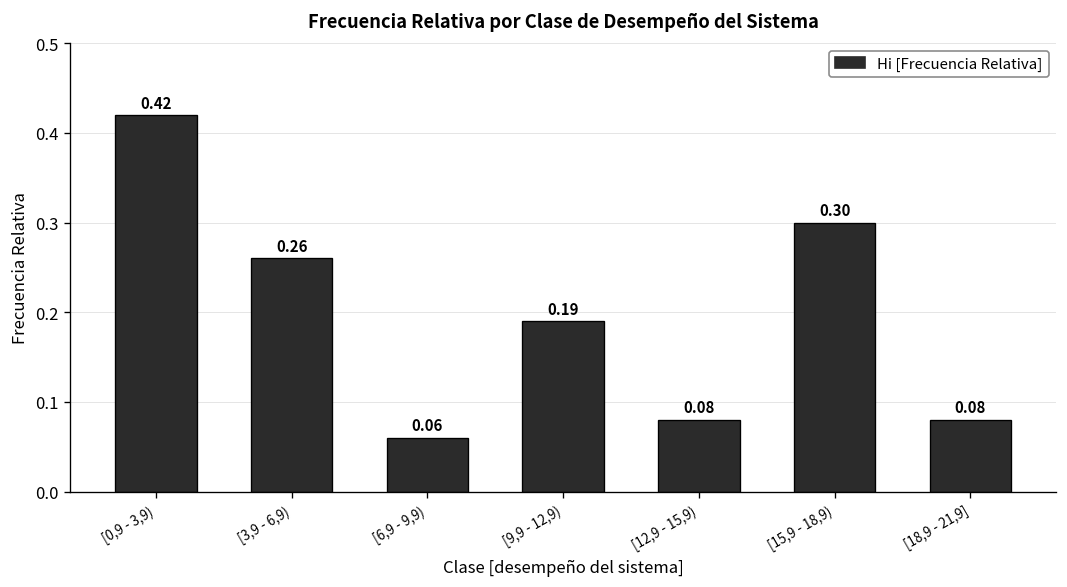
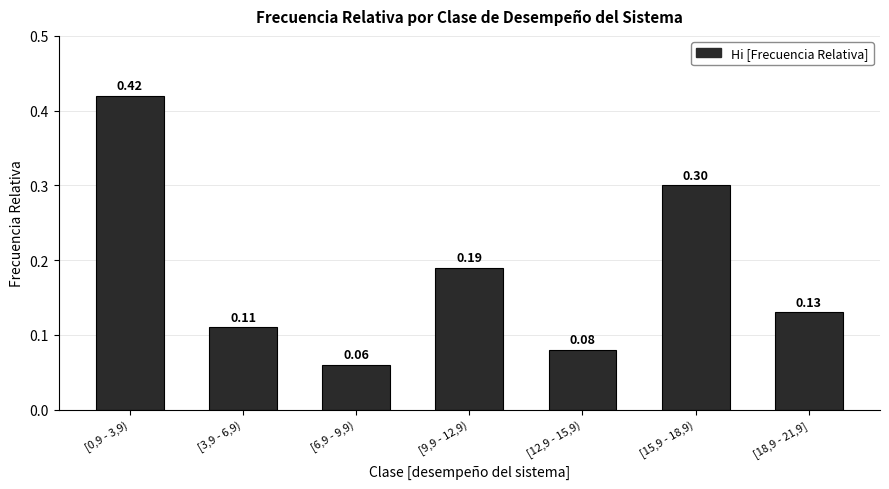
  {
    "[0,9 - 3,9)": 0.42,
-   "[3,9 - 6,9)": 0.26,
+   "[3,9 - 6,9)": 0.11,
    "[6,9 - 9,9)": 0.06,
    "[9,9 - 12,9)": 0.19,
    "[12,9 - 15,9)": 0.08,
    "[15,9 - 18,9)": 0.30,
-   "[18,9 - 21,9]": 0.08
+   "[18,9 - 21,9]": 0.13
  }
